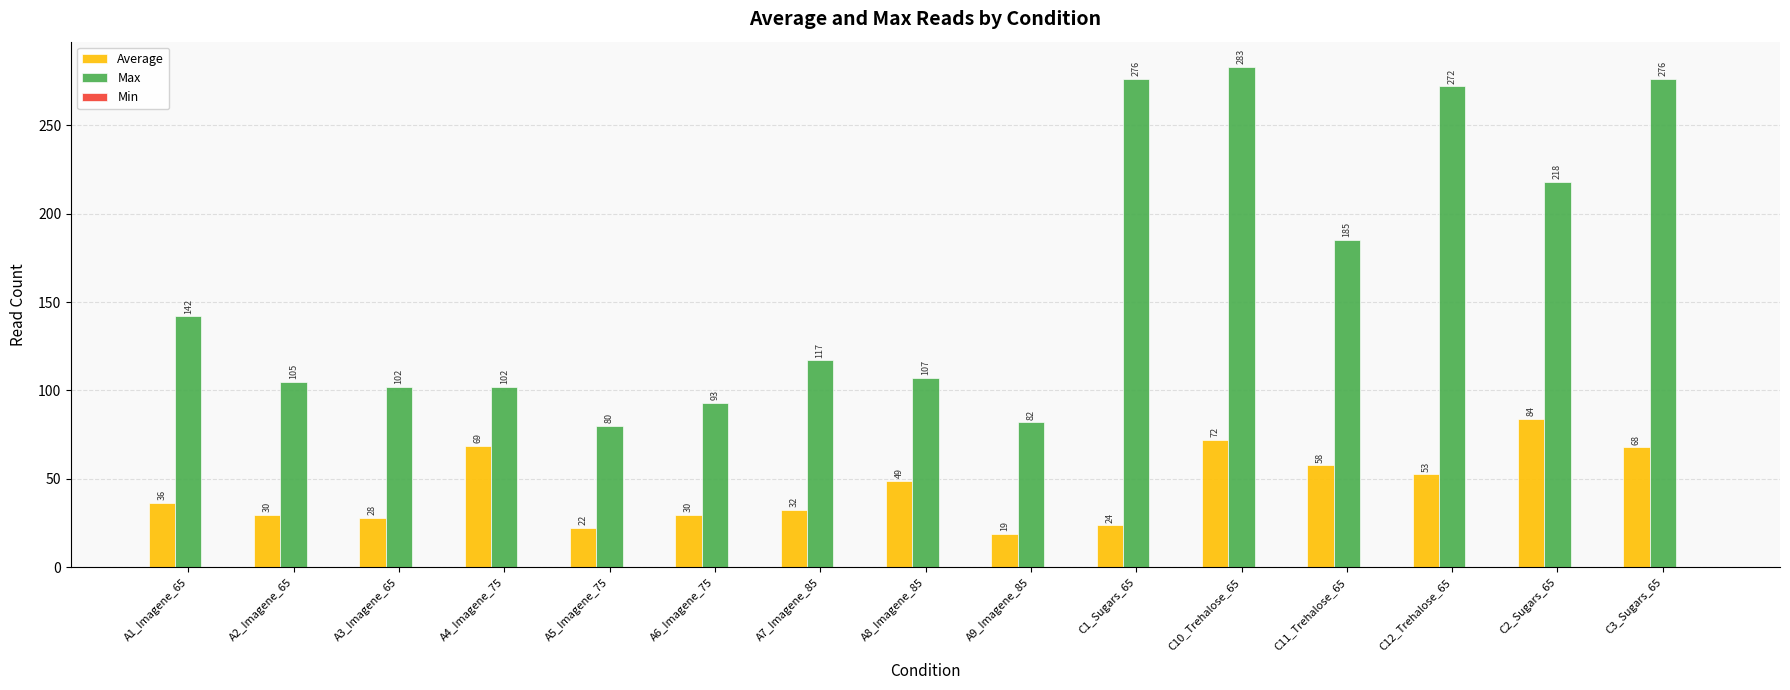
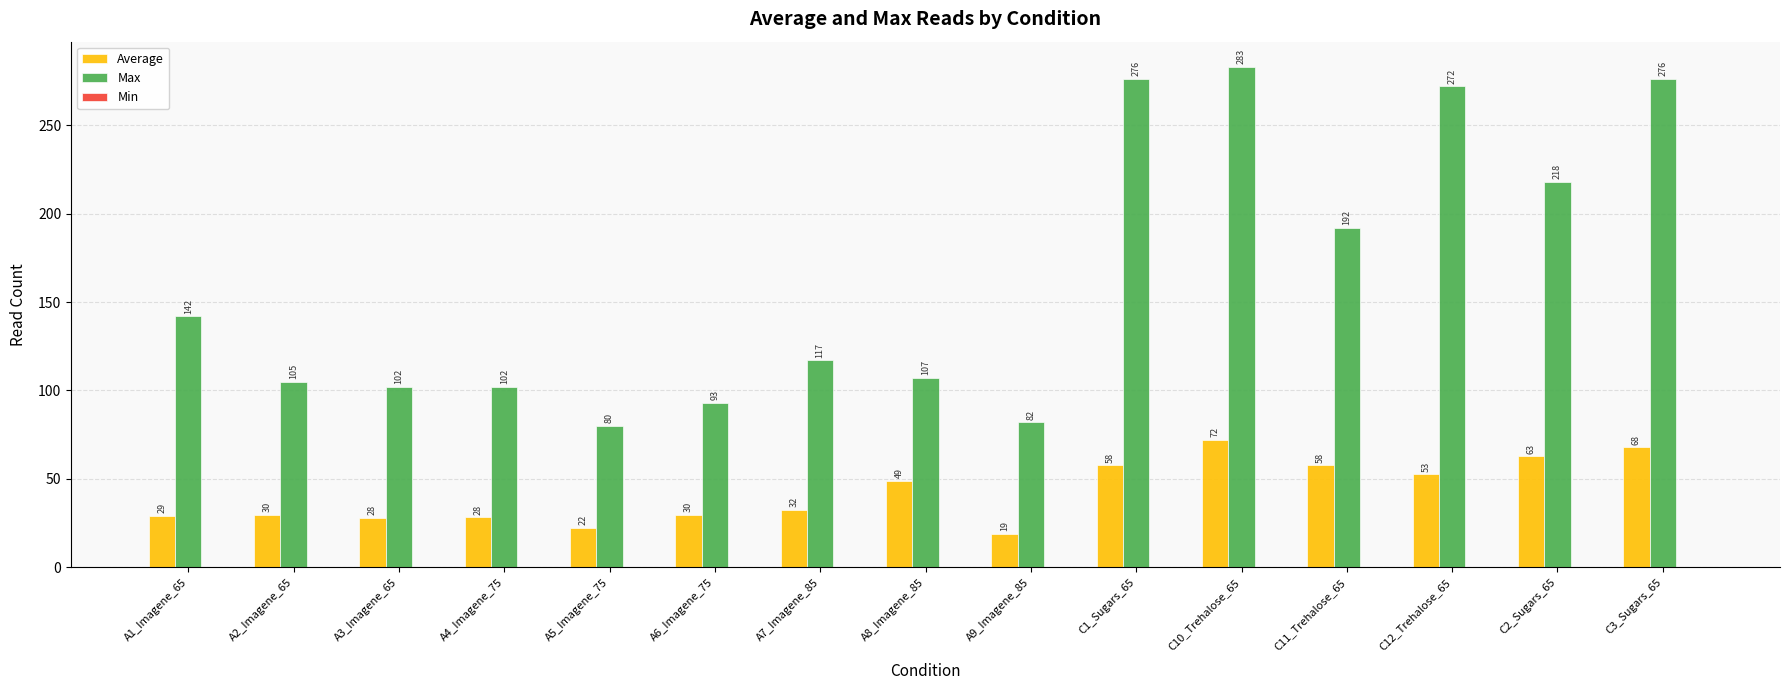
  {
    "Average": {
-     "A1_Imagene_65": 36,
+     "A1_Imagene_65": 29,
      "A2_Imagene_65": 30,
      "A3_Imagene_65": 28,
-     "A4_Imagene_75": 69,
+     "A4_Imagene_75": 28,
      "A5_Imagene_75": 22,
      "A6_Imagene_75": 30,
      "A7_Imagene_85": 32,
      "A8_Imagene_85": 49,
      "A9_Imagene_85": 19,
-     "C1_Sugars_65": 24,
+     "C1_Sugars_65": 58,
      "C10_Trehalose_65": 72,
      "C11_Trehalose_65": 58,
      "C12_Trehalose_65": 53,
-     "C2_Sugars_65": 84,
+     "C2_Sugars_65": 63,
      "C3_Sugars_65": 68
    },
    "Max": {
      "A1_Imagene_65": 142,
      "A2_Imagene_65": 105,
      "A3_Imagene_65": 102,
      "A4_Imagene_75": 102,
      "A5_Imagene_75": 80,
      "A6_Imagene_75": 93,
      "A7_Imagene_85": 117,
      "A8_Imagene_85": 107,
      "A9_Imagene_85": 82,
      "C1_Sugars_65": 276,
      "C10_Trehalose_65": 283,
-     "C11_Trehalose_65": 185,
+     "C11_Trehalose_65": 192,
      "C12_Trehalose_65": 272,
      "C2_Sugars_65": 218,
      "C3_Sugars_65": 276
    },
    "Min": {
      "A1_Imagene_65": 0,
      "A2_Imagene_65": 0,
      "A3_Imagene_65": 0,
      "A4_Imagene_75": 0,
      "A5_Imagene_75": 0,
      "A6_Imagene_75": 0,
      "A7_Imagene_85": 0,
      "A8_Imagene_85": 0,
      "A9_Imagene_85": 0,
      "C1_Sugars_65": 0,
      "C10_Trehalose_65": 0,
      "C11_Trehalose_65": 0,
      "C12_Trehalose_65": 0,
      "C2_Sugars_65": 0,
      "C3_Sugars_65": 0
    }
  }
